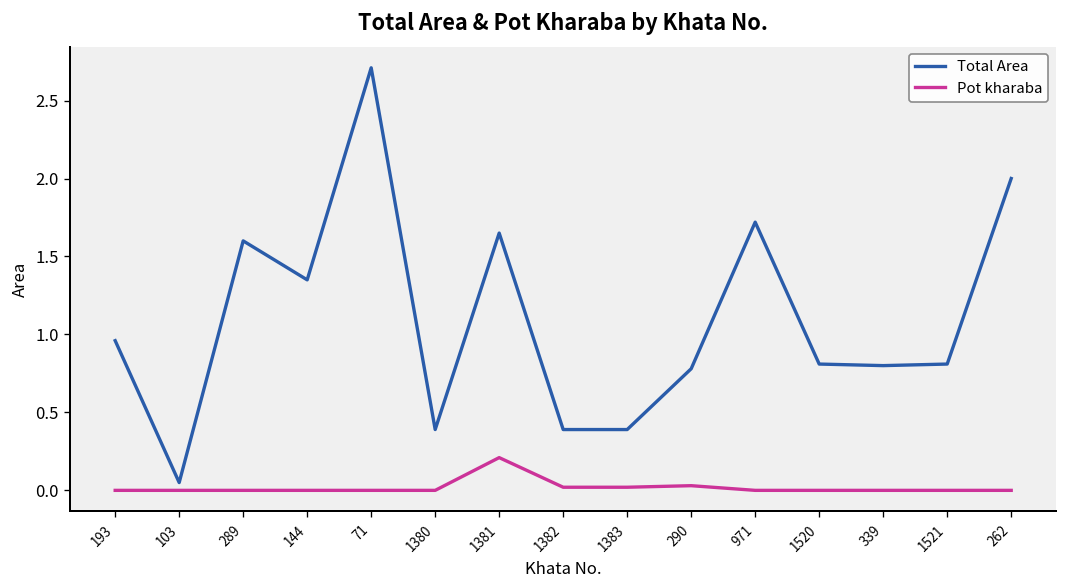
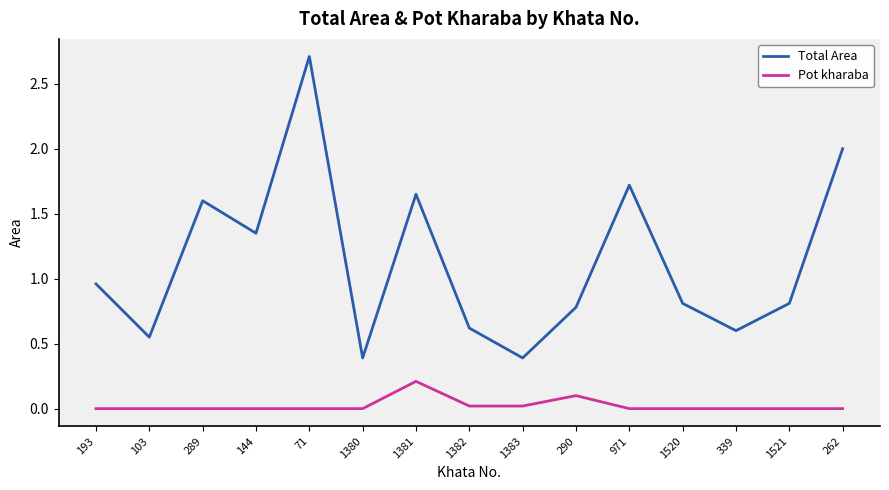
  {
    "Total Area": {
      "193": 0.96,
-     "103": 0.05,
+     "103": 0.55,
      "289": 1.60,
      "144": 1.35,
      "71": 2.71,
      "1380": 0.39,
      "1381": 1.65,
-     "1382": 0.39,
+     "1382": 0.62,
      "1383": 0.39,
      "290": 0.78,
      "971": 1.72,
      "1520": 0.81,
-     "339": 0.8,
+     "339": 0.6,
      "1521": 0.81,
      "262": 2.00
    },
    "Pot kharaba": {
      "193": 0.00,
      "103": 0.00,
      "289": 0.00,
      "144": 0.00,
      "71": 0.00,
      "1380": 0.00,
      "1381": 0.21,
      "1382": 0.02,
      "1383": 0.02,
-     "290": 0.03,
+     "290": 0.10,
      "971": 0.00,
      "1520": 0.00,
      "339": 0.00,
      "1521": 0.00,
      "262": 0.00
    }
  }
